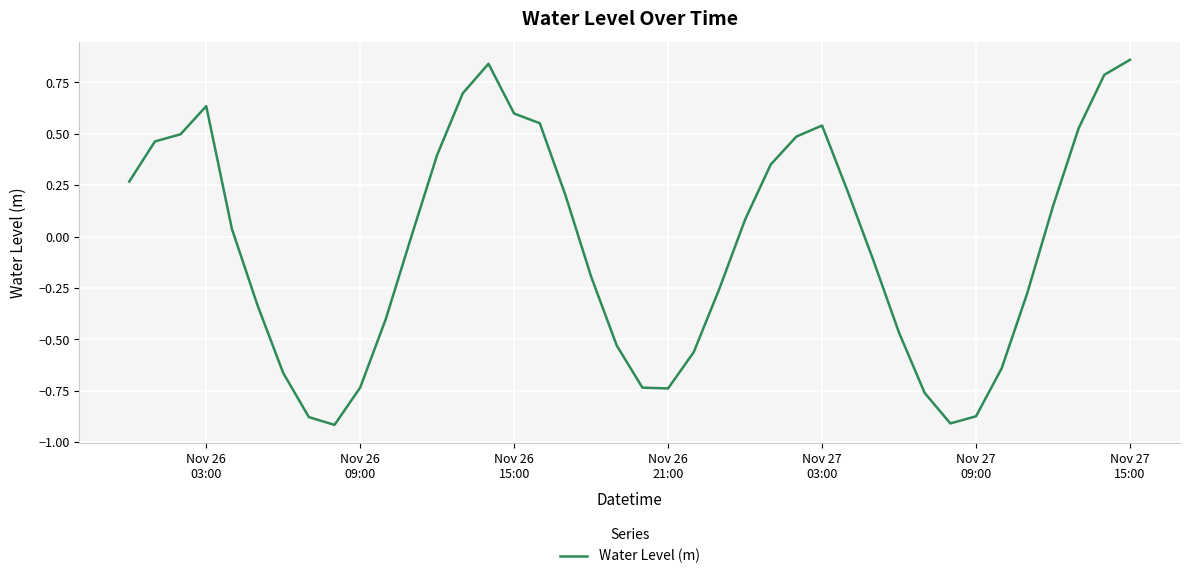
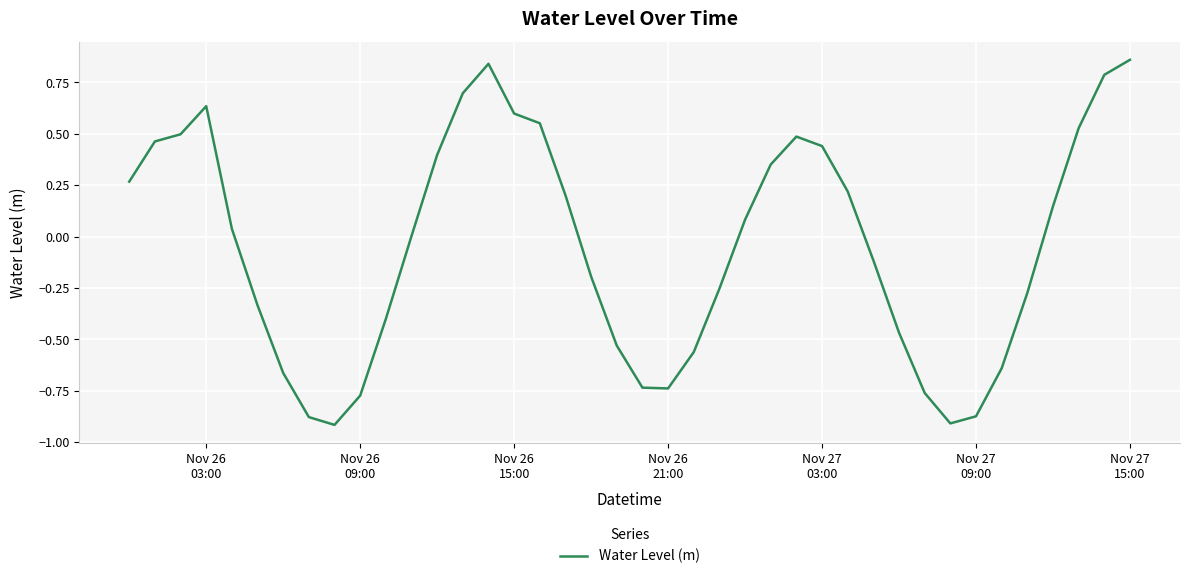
  {
    "Nov 26 03:00": 0.63,
-   "Nov 26 09:00": -0.73,
+   "Nov 26 09:00": -0.77,
    "Nov 26 15:00": 0.60,
    "Nov 26 21:00": -0.74,
-   "Nov 27 03:00": 0.54,
+   "Nov 27 03:00": 0.44,
    "Nov 27 09:00": -0.87,
    "Nov 27 15:00": 0.86
  }
